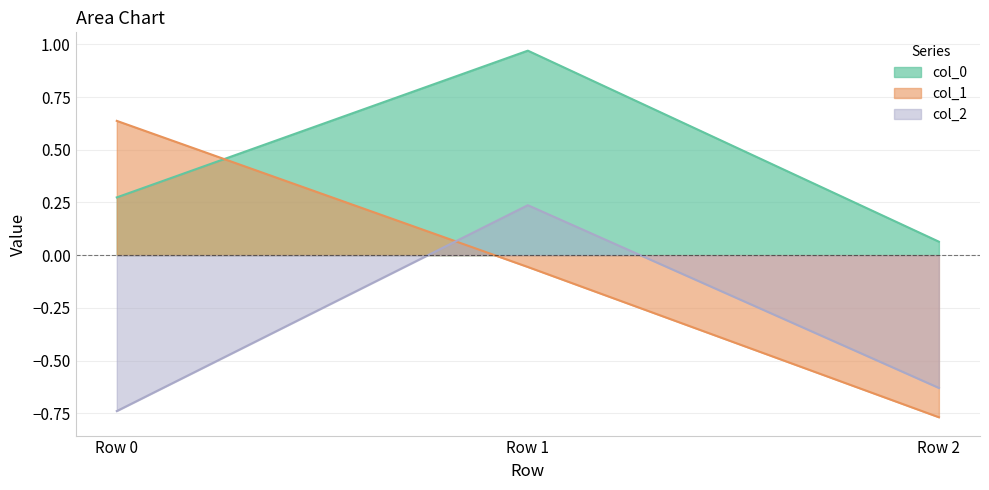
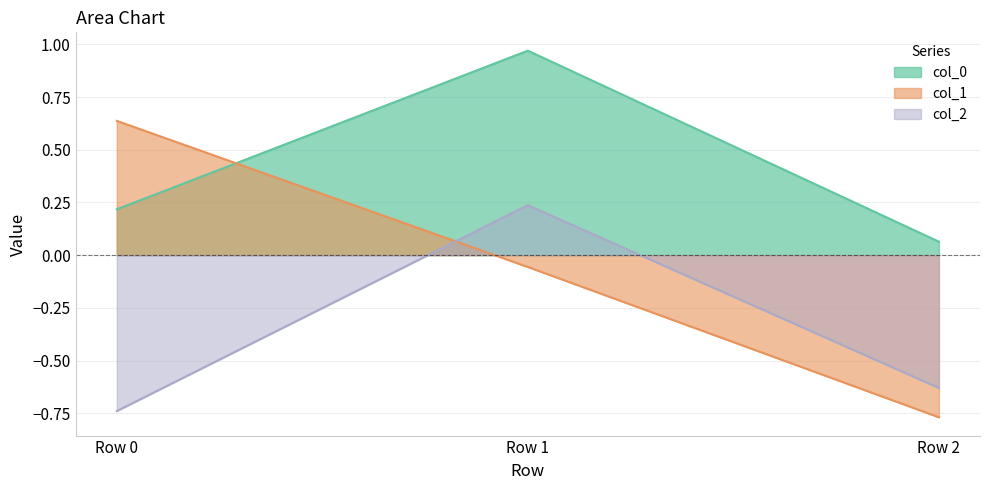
  {
    "col_0": {
-     "Row 0": 0.27,
+     "Row 0": 0.22,
      "Row 1": 0.97,
      "Row 2": 0.06
    }
  }
